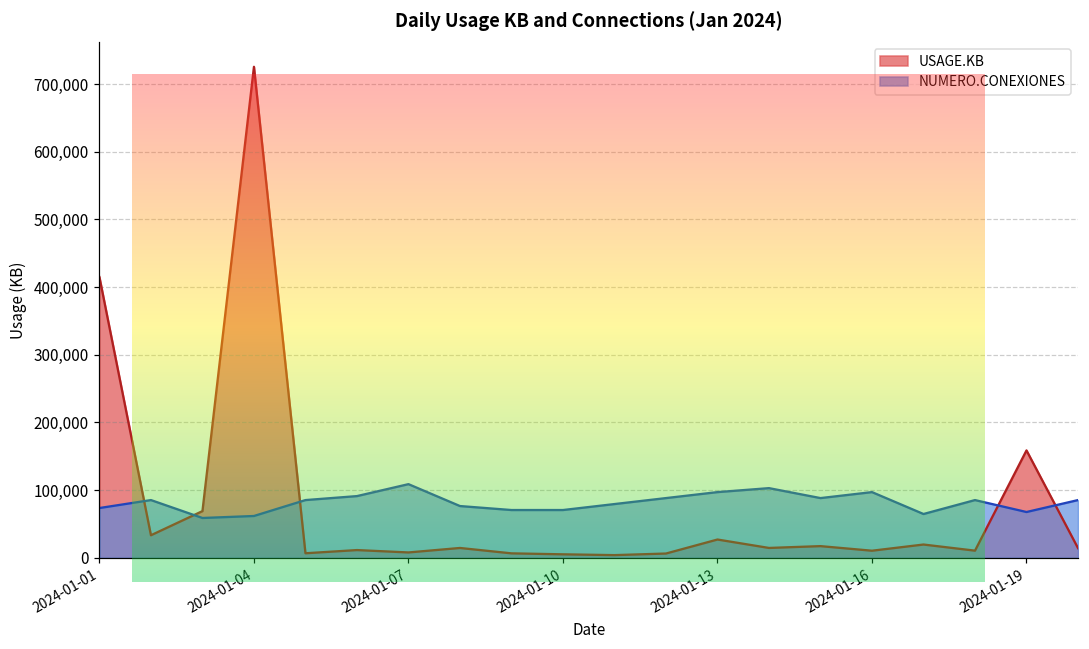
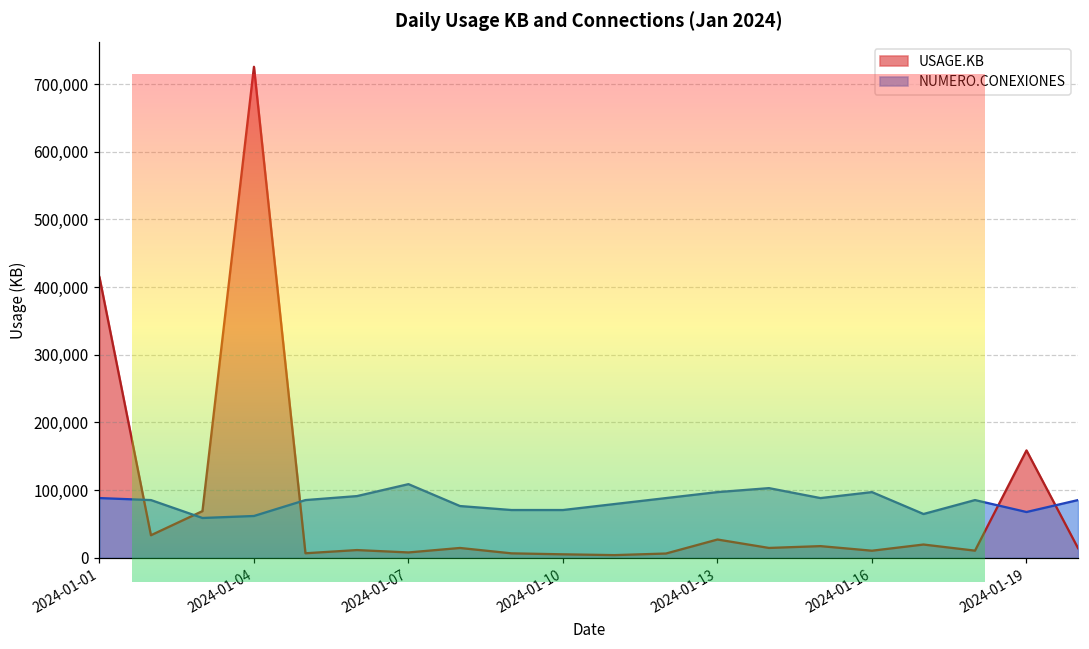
  {
    "Daily Usage KB and Connections (Jan 2024)": {
      "USAGE.KB": {
        "2024-01-01": "410,000",
        "2024-01-19": "160,000"
      },
      "NUMERO.CONEXIONES": {
-       "2024-01-01": "70,000",
+       "2024-01-01": "90,000",
        "2024-01-19": "70,000"
      }
    }
  }
